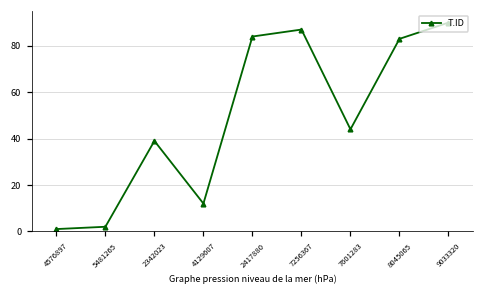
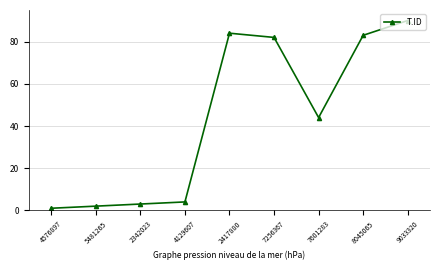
  {
    "4576897": 1,
    "5481265": 2,
-   "2342023": 39,
-   "4129607": 12,
+   "2342023": 3,
+   "4129607": 4,
    "2417880": 84,
-   "7256367": 87,
+   "7256367": 82,
    "7601283": 44,
    "8045065": 83
  }
